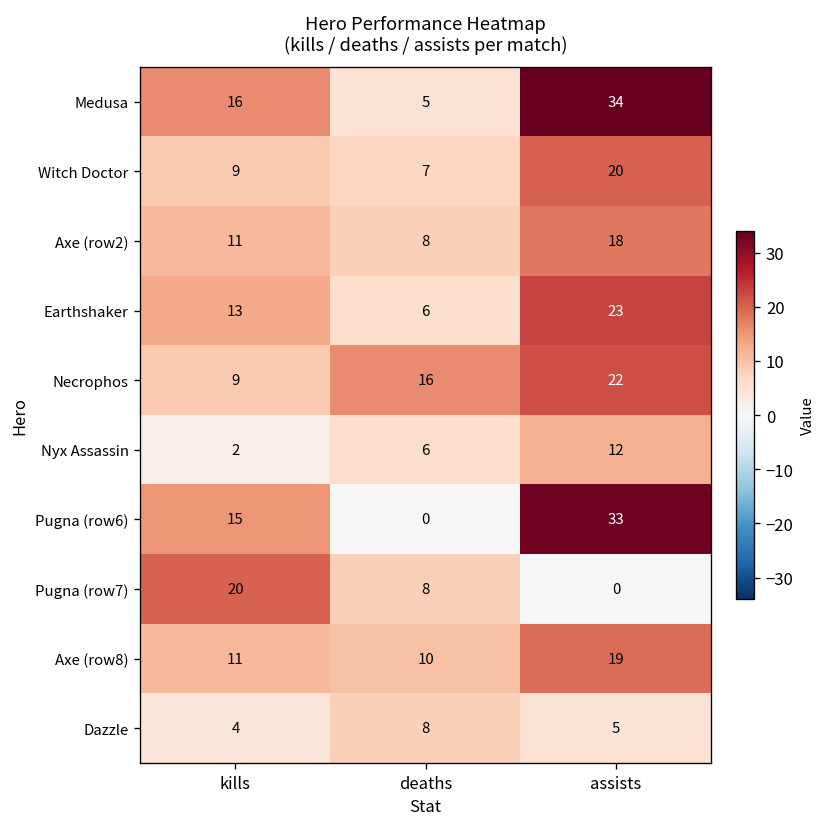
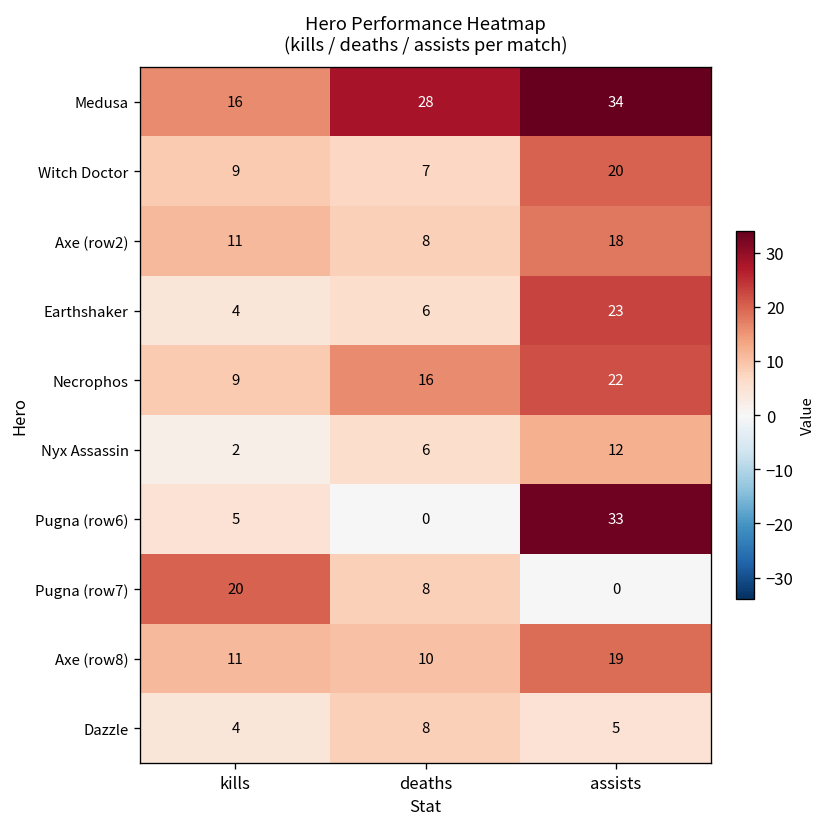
  {
    "Medusa": {
      "kills": 16,
-     "deaths": 5,
+     "deaths": 28,
      "assists": 34
    },
    "Witch Doctor": {
      "kills": 9,
      "deaths": 7,
      "assists": 20
    },
    "Axe (row2)": {
      "kills": 11,
      "deaths": 8,
      "assists": 18
    },
    "Earthshaker": {
-     "kills": 13,
+     "kills": 4,
      "deaths": 6,
      "assists": 23
    },
    "Necrophos": {
      "kills": 9,
      "deaths": 16,
      "assists": 22
    },
    "Nyx Assassin": {
      "kills": 2,
      "deaths": 6,
      "assists": 12
    },
    "Pugna (row6)": {
-     "kills": 15,
+     "kills": 5,
      "deaths": 0,
      "assists": 33
    },
    "Pugna (row7)": {
      "kills": 20,
      "deaths": 8,
      "assists": 0
    },
    "Axe (row8)": {
      "kills": 11,
      "deaths": 10,
      "assists": 19
    },
    "Dazzle": {
      "kills": 4,
      "deaths": 8,
      "assists": 5
    }
  }
